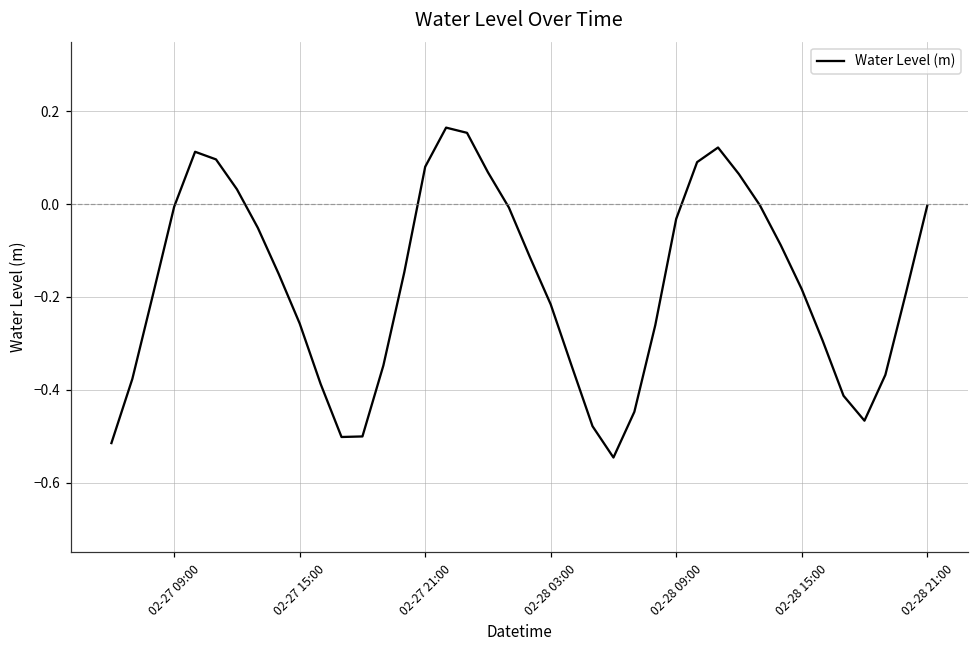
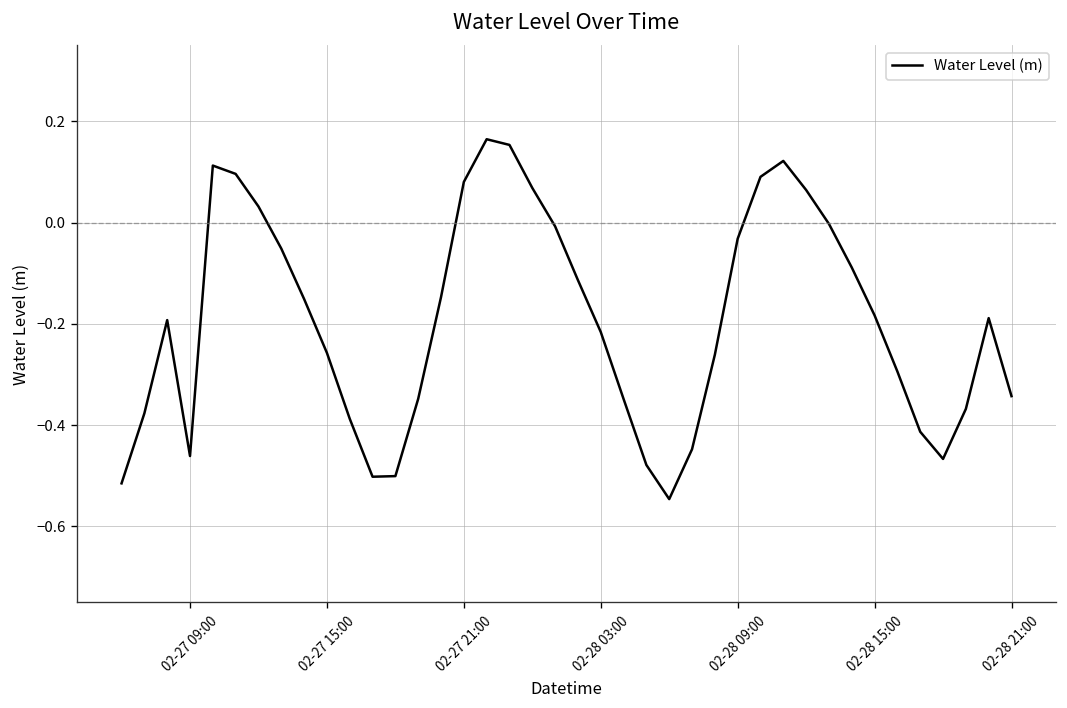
  {
-   "02-27 09:00": -0.01,
+   "02-27 09:00": -0.46,
    "02-27 15:00": -0.26,
    "02-27 21:00": 0.08,
    "02-28 03:00": -0.22,
    "02-28 09:00": -0.03,
    "02-28 15:00": -0.18,
-   "02-28 21:00": 0.00
+   "02-28 21:00": -0.34
  }
